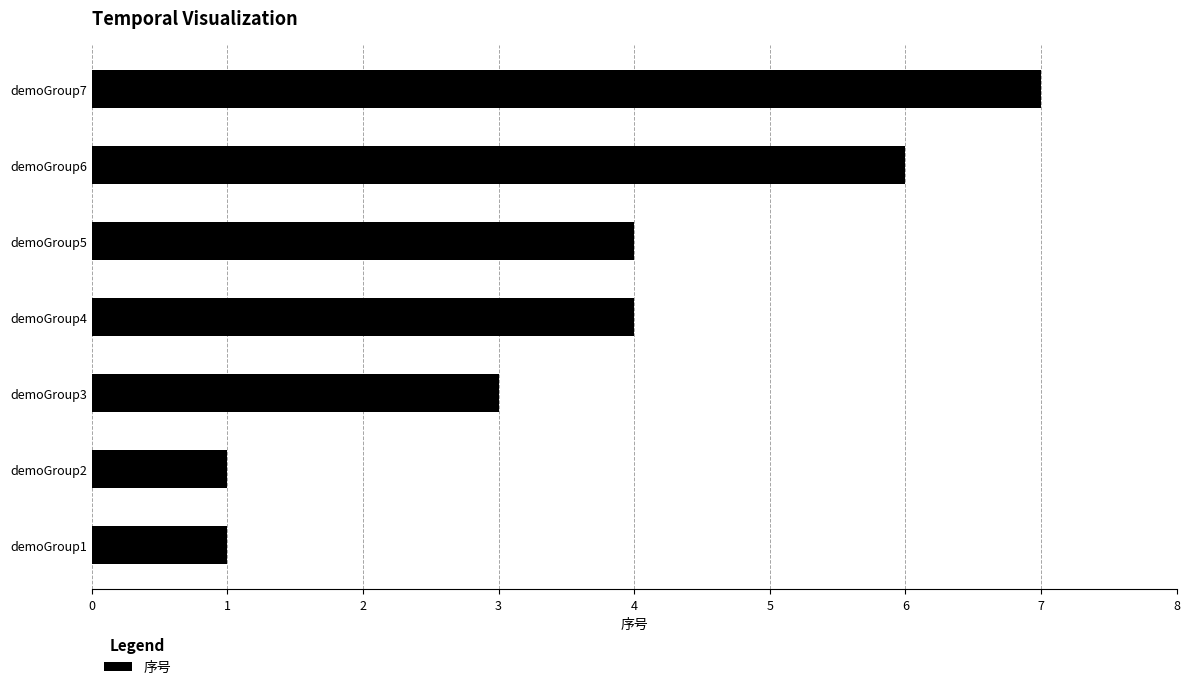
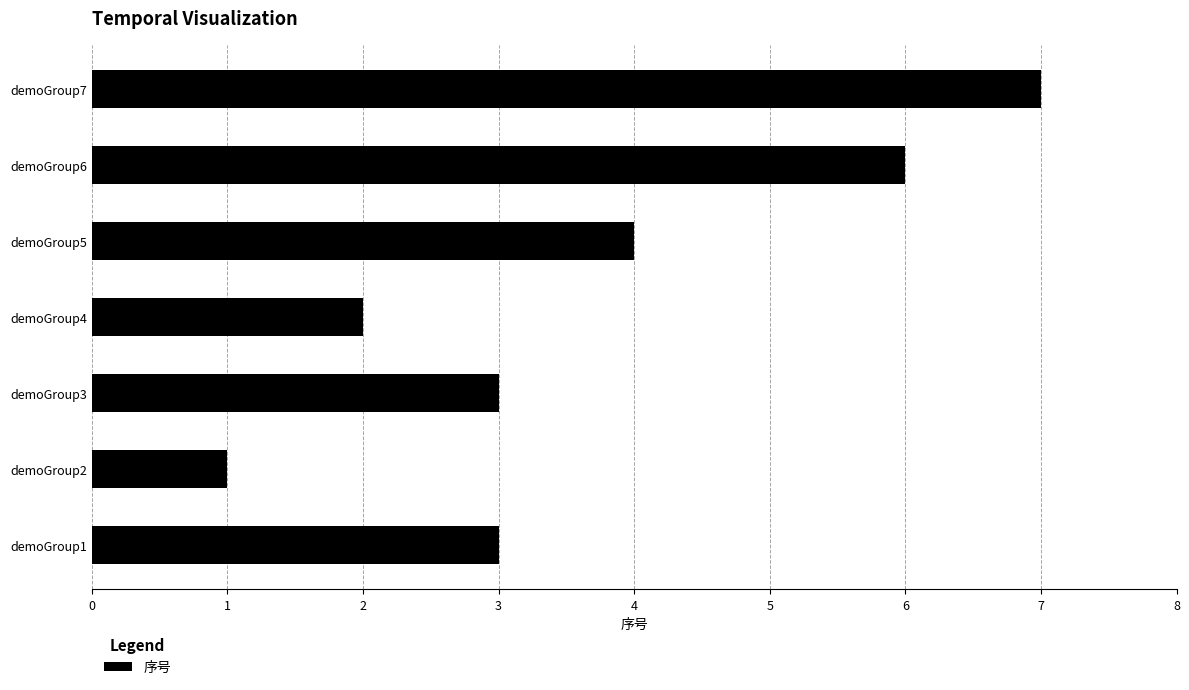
  {
    "demoGroup7": 7,
    "demoGroup6": 6,
    "demoGroup5": 4,
-   "demoGroup4": 4,
+   "demoGroup4": 2,
    "demoGroup3": 3,
    "demoGroup2": 1,
-   "demoGroup1": 1
+   "demoGroup1": 3
  }
